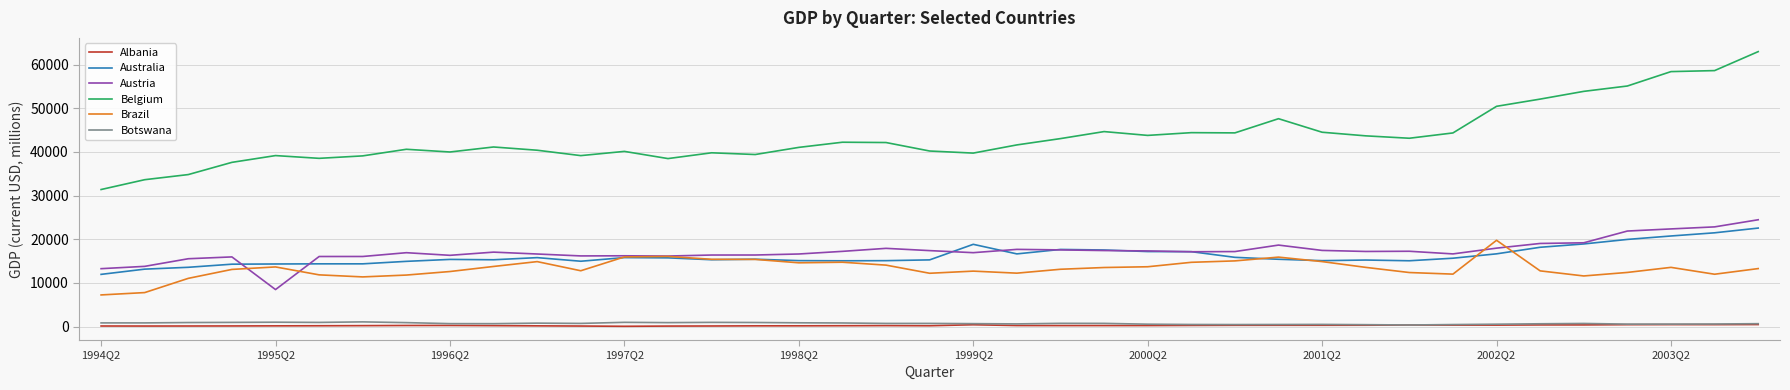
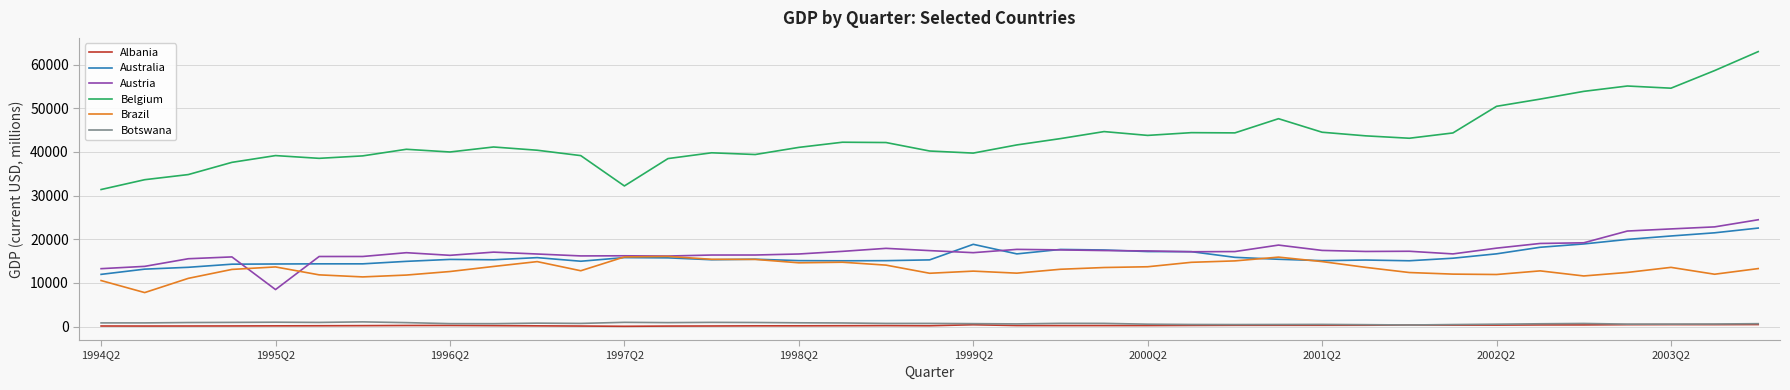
  {
    "Albania": {
      "1994Q2": 0,
      "1995Q2": 0,
      "1997Q2": 0,
      "1998Q2": 0
    },
    "Australia": {
      "1994Q2": 12000,
      "1995Q2": 14000,
      "1996Q2": 15000,
      "1999Q2": 19000,
      "2002Q2": 17000,
      "2003Q2": 21000
    },
    "Austria": {
      "1994Q2": 13000,
      "1995Q2": 8000,
      "1996Q2": 16000,
      "1998Q2": 17000,
      "1999Q2": 17000,
      "2001Q2": 17000,
      "2002Q2": 18000,
      "2003Q2": 22000
    },
    "Belgium": {
      "1994Q2": 31000,
      "1995Q2": 39000,
      "1996Q2": 40000,
-     "1997Q2": 40000,
+     "1997Q2": 32000,
      "1998Q2": 41000,
      "1999Q2": 40000,
      "2000Q2": 44000,
      "2001Q2": 45000,
      "2002Q2": 50000,
-     "2003Q2": 58000
+     "2003Q2": 55000
    },
    "Brazil": {
-     "1994Q2": 7000,
+     "1994Q2": 11000,
      "1995Q2": 14000,
      "1996Q2": 13000,
      "1999Q2": 13000,
      "2000Q2": 14000,
-     "2002Q2": 20000,
+     "2002Q2": 12000,
      "2003Q2": 14000
    },
    "Botswana": {
      "1994Q2": 1000,
      "1995Q2": 1000,
      "1997Q2": 1000,
      "1998Q2": 1000
    }
  }
